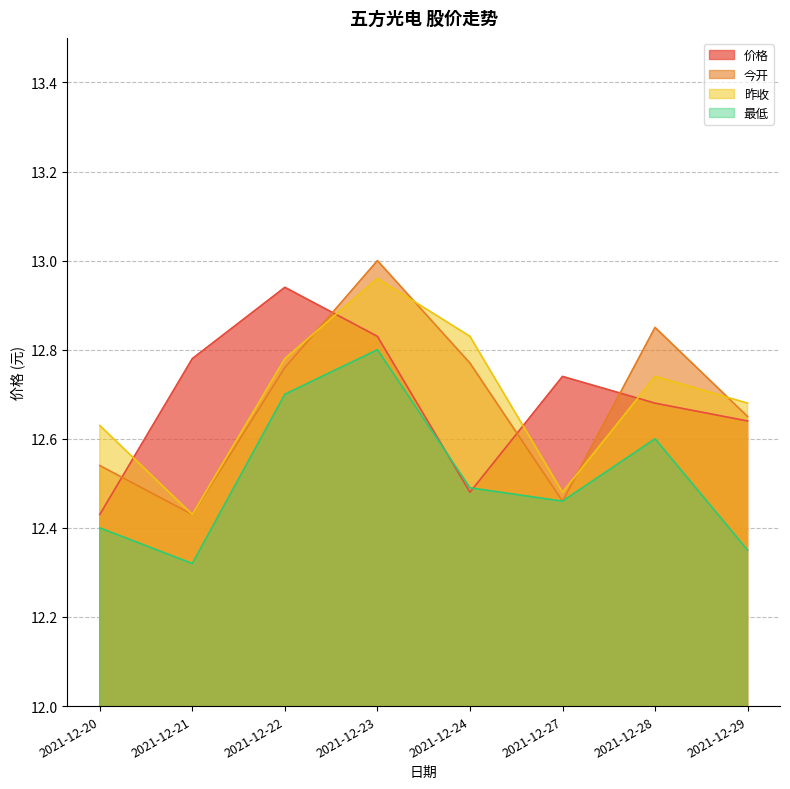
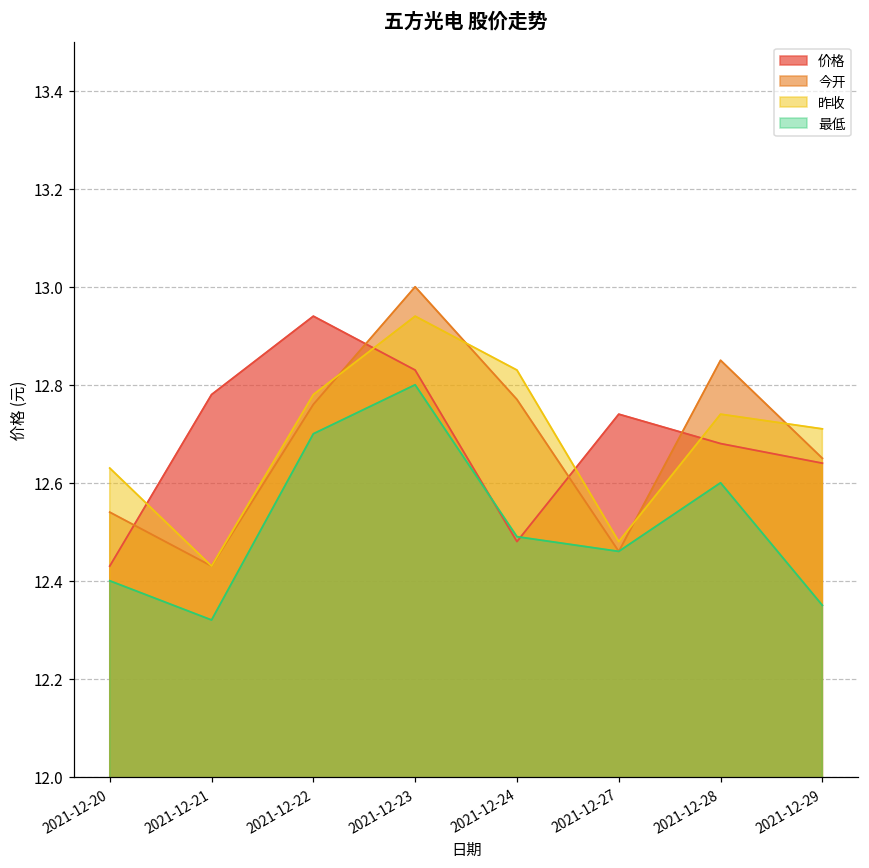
  {
    "昨收": {
      "2021-12-20": 12.63,
      "2021-12-22": 12.78,
-     "2021-12-23": 12.96,
+     "2021-12-23": 12.94,
      "2021-12-24": 12.83,
      "2021-12-27": 12.48,
      "2021-12-28": 12.74,
-     "2021-12-29": 12.68
+     "2021-12-29": 12.71
    },
    "最低": {
      "2021-12-20": 12.40,
      "2021-12-21": 12.32,
      "2021-12-22": 12.70,
      "2021-12-23": 12.80,
      "2021-12-24": 12.49,
      "2021-12-28": 12.60,
      "2021-12-29": 12.35
    }
  }
